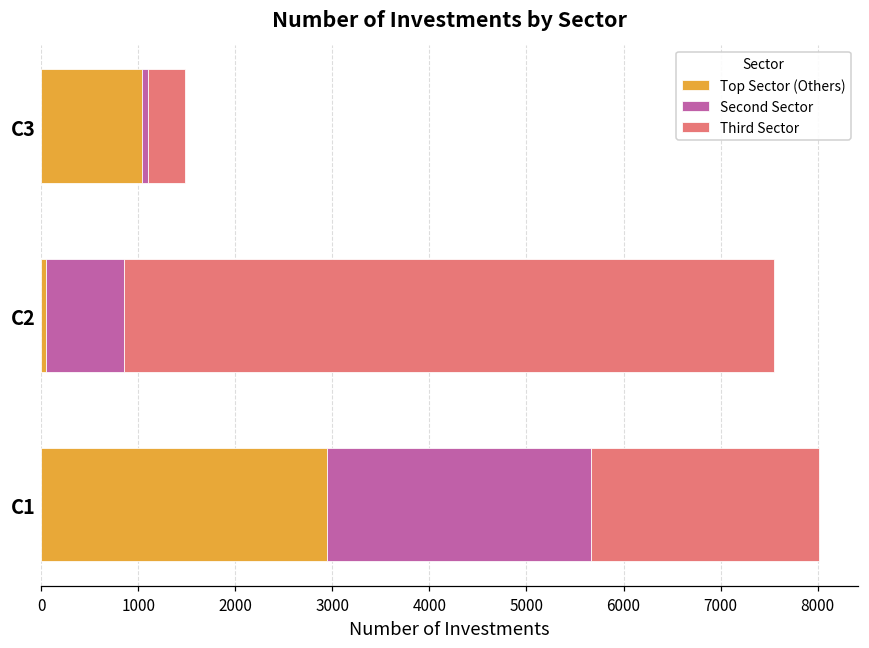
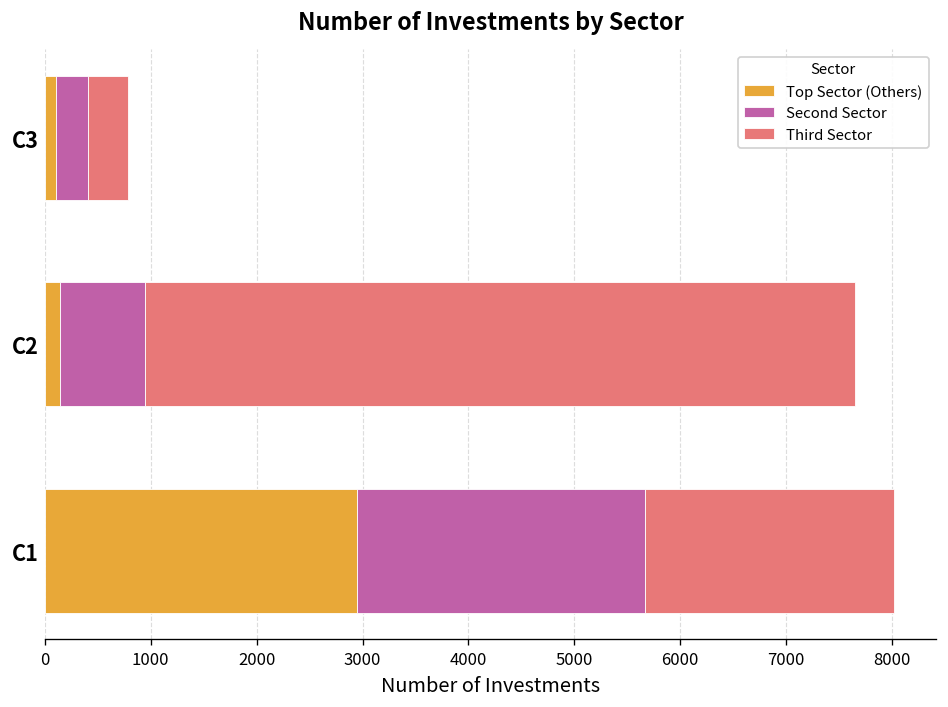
  {
    "Top Sector (Others)": {
-     "C3": 1000,
-     "C2": 0,
+     "C3": 100,
+     "C2": 100,
      "C1": 3000
    },
    "Second Sector": {
-     "C3": 100,
+     "C3": 300,
      "C2": 800,
      "C1": 2700
    },
    "Third Sector": {
      "C3": 400,
      "C2": 6700,
      "C1": 2400
    }
  }
